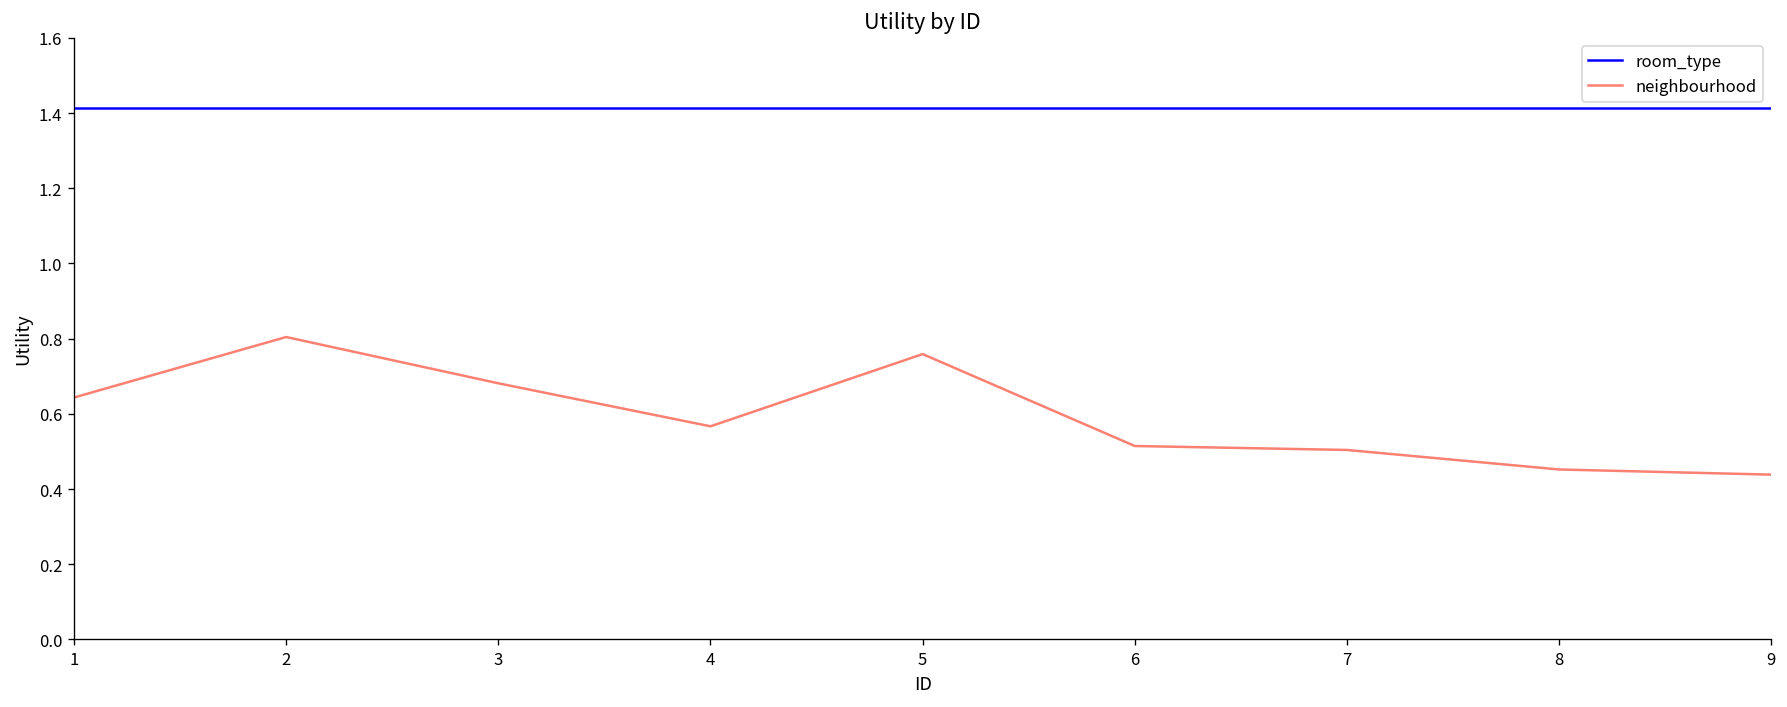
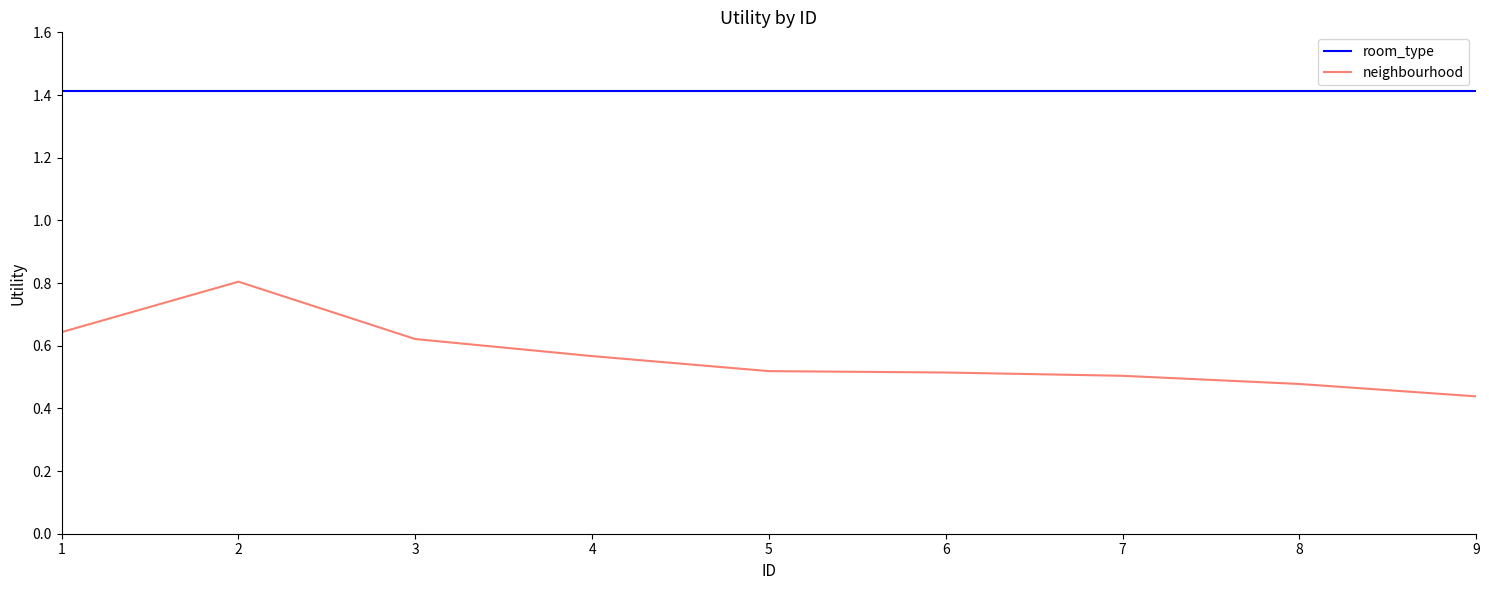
  {
    "room_type": {
      "1": 1.41,
      "2": 1.41,
      "3": 1.41,
      "4": 1.41,
      "5": 1.41,
      "6": 1.41,
      "7": 1.41,
      "8": 1.41,
      "9": 1.41
    },
    "neighbourhood": {
      "1": 0.64,
      "2": 0.80,
-     "3": 0.68,
+     "3": 0.62,
      "4": 0.57,
-     "5": 0.76,
+     "5": 0.52,
      "6": 0.51,
      "7": 0.50,
-     "8": 0.45,
+     "8": 0.48,
      "9": 0.44
    }
  }
